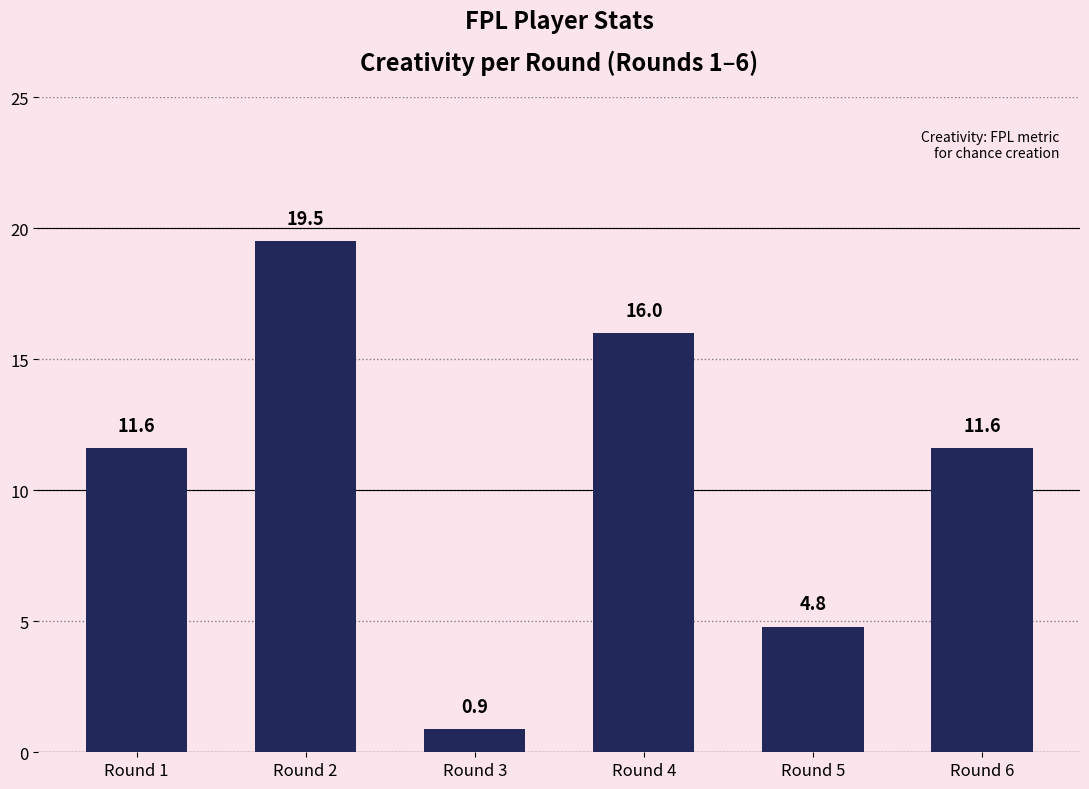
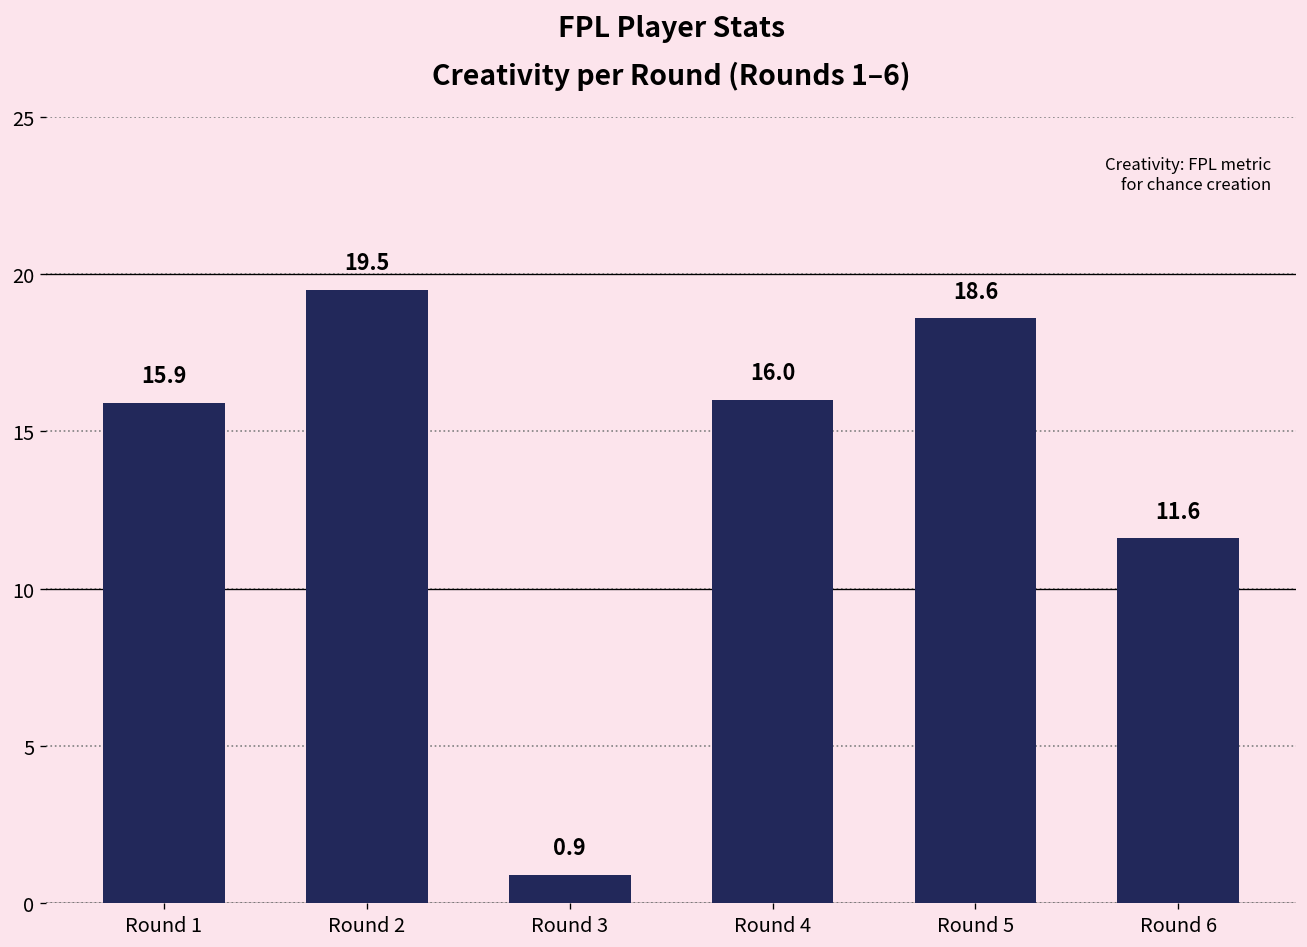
  {
-   "Round 1": 11.6,
+   "Round 1": 15.9,
    "Round 2": 19.5,
    "Round 3": 0.9,
    "Round 4": 16.0,
-   "Round 5": 4.8,
+   "Round 5": 18.6,
    "Round 6": 11.6
  }
